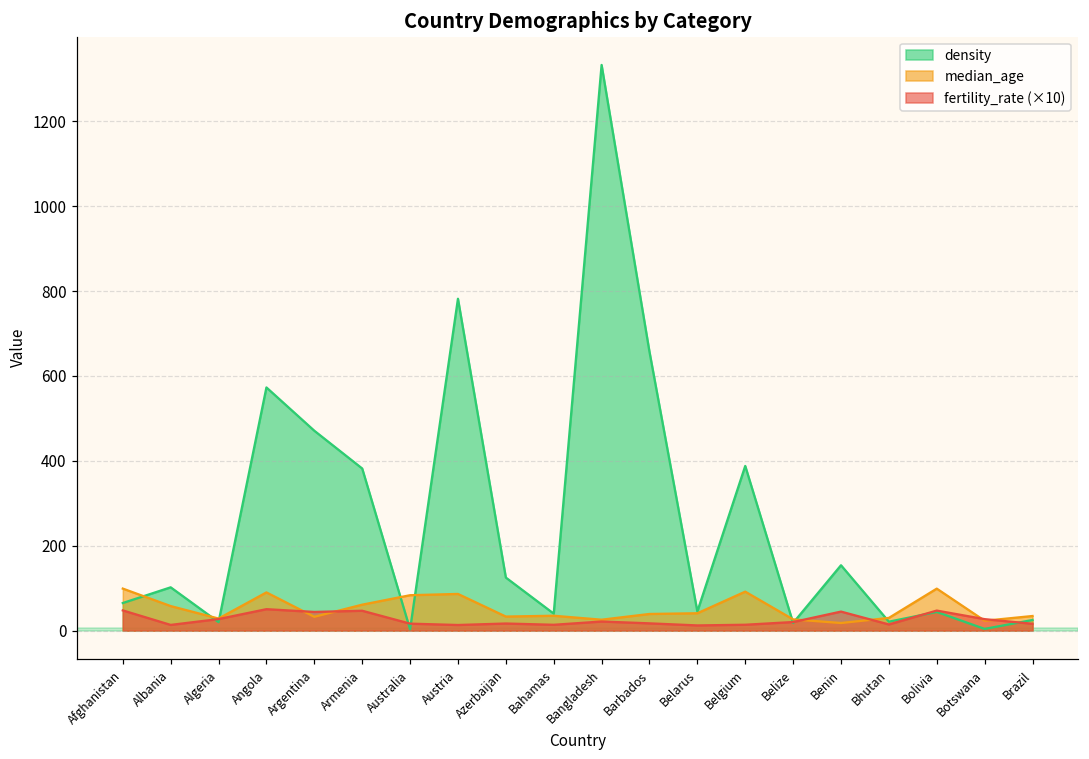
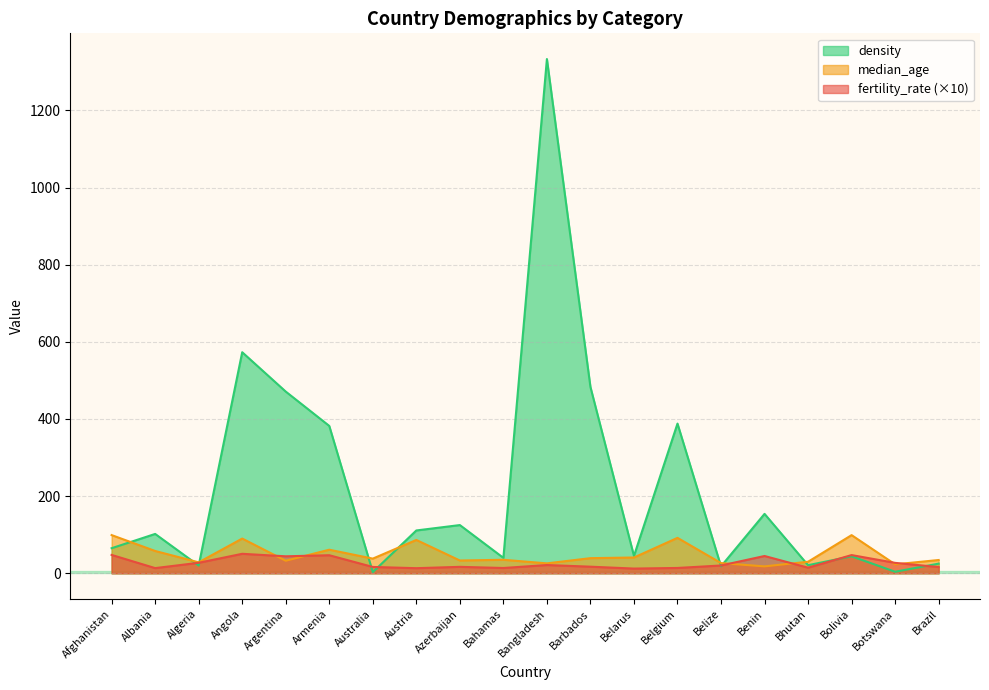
  {
    "density": {
      "Afghanistan": 70,
      "Albania": 100,
      "Algeria": 20,
      "Angola": 570,
      "Argentina": 470,
      "Armenia": 380,
      "Australia": 0,
-     "Austria": 780,
+     "Austria": 110,
      "Azerbaijan": 130,
      "Bangladesh": 1330,
-     "Barbados": 660,
+     "Barbados": 480,
      "Belgium": 390,
      "Benin": 150,
      "Botswana": 0,
      "Brazil": 30
    },
    "median_age": {
      "Afghanistan": 100,
      "Albania": 60,
      "Angola": 90,
      "Argentina": 30,
      "Armenia": 60,
-     "Australia": 80,
+     "Australia": 40,
      "Austria": 90,
      "Azerbaijan": 30,
      "Barbados": 40,
      "Belgium": 90,
      "Benin": 20,
      "Bhutan": 30,
      "Bolivia": 100,
      "Brazil": 30
    },
    "fertility_rate (×10)": {
      "Afghanistan": 50,
      "Albania": 10,
      "Angola": 50,
      "Argentina": 40,
      "Armenia": 50,
      "Australia": 20,
      "Austria": 10,
      "Azerbaijan": 20,
      "Bahamas": 10,
      "Barbados": 20,
      "Belarus": 10,
      "Belgium": 10,
      "Benin": 40,
      "Brazil": 20
    }
  }
